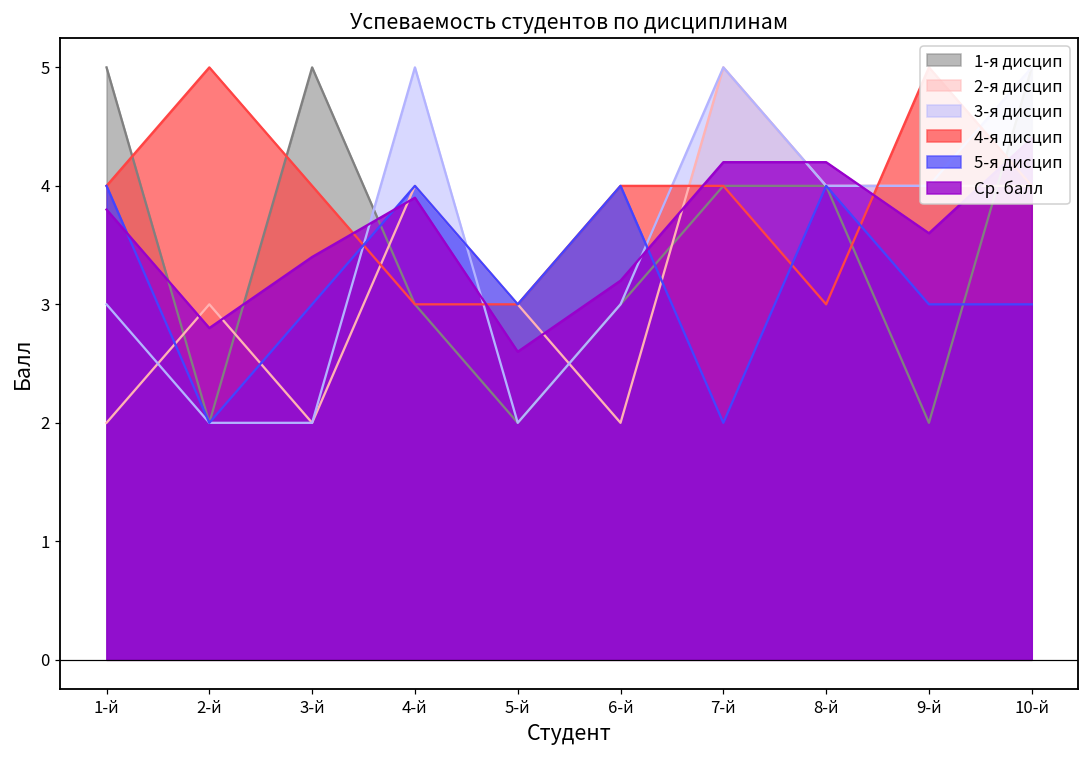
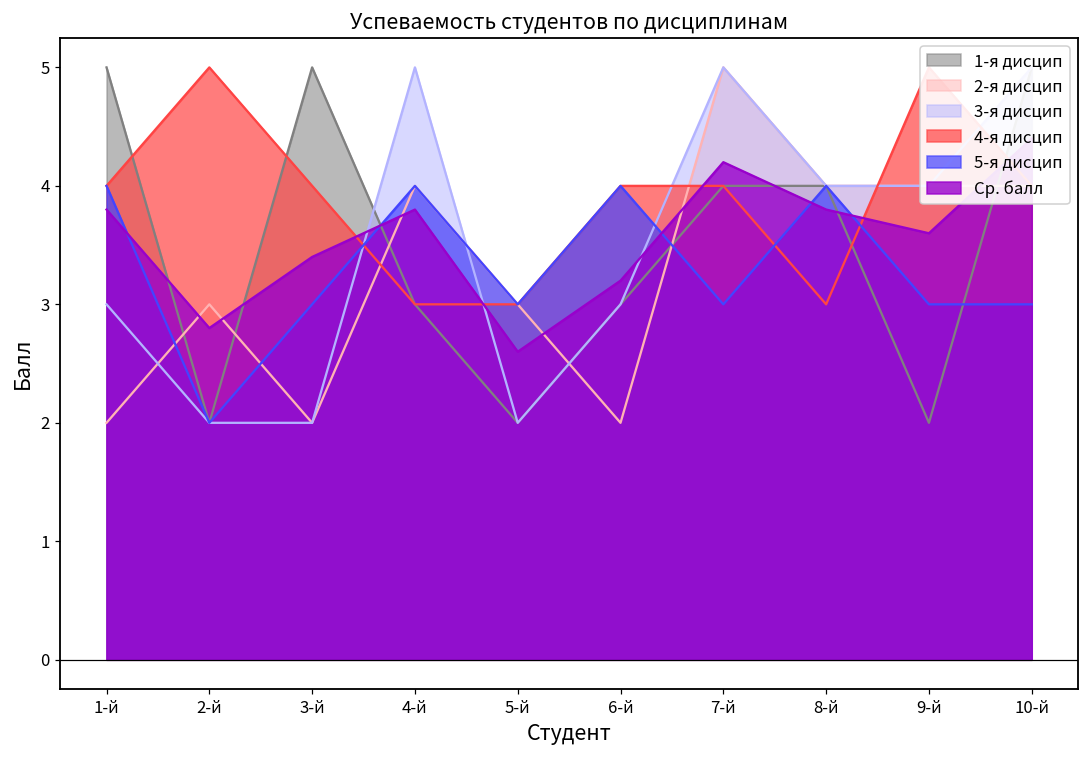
  {
    "1-я дисцип": {
      "1-й": 5.0,
      "3-й": 5.0,
      "9-й": 2.0
    },
    "2-я дисцип": {
      "1-й": 2.0,
      "2-й": 3.0,
      "6-й": 2.0
    },
    "3-я дисцип": {
      "1-й": 3.0,
      "4-й": 5.0
    },
    "4-я дисцип": {
      "2-й": 5.0,
      "3-й": 4.0,
      "8-й": 3.0
    },
    "5-я дисцип": {
      "3-й": 3,
-     "7-й": 2,
+     "7-й": 3,
      "9-й": 3,
      "10-й": 3
    },
    "Ср. балл": {
      "1-й": 3.8,
      "2-й": 2.8,
      "3-й": 3.4,
-     "4-й": 3.9,
+     "4-й": 3.8,
      "5-й": 2.6,
      "6-й": 3.2,
      "7-й": 4.2,
-     "8-й": 4.2,
+     "8-й": 3.8,
      "9-й": 3.6
    }
  }
